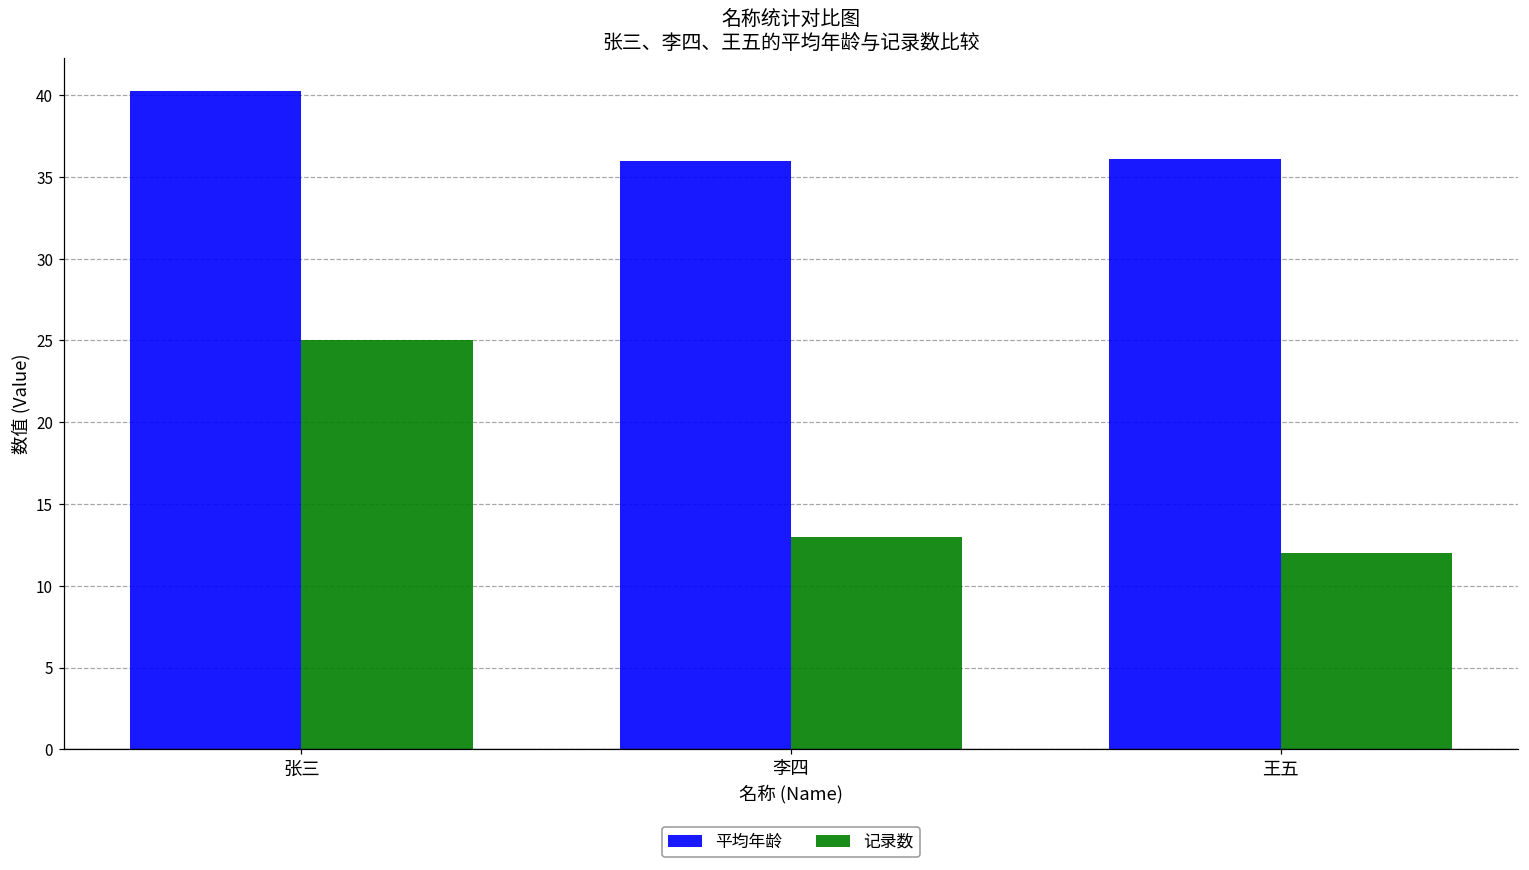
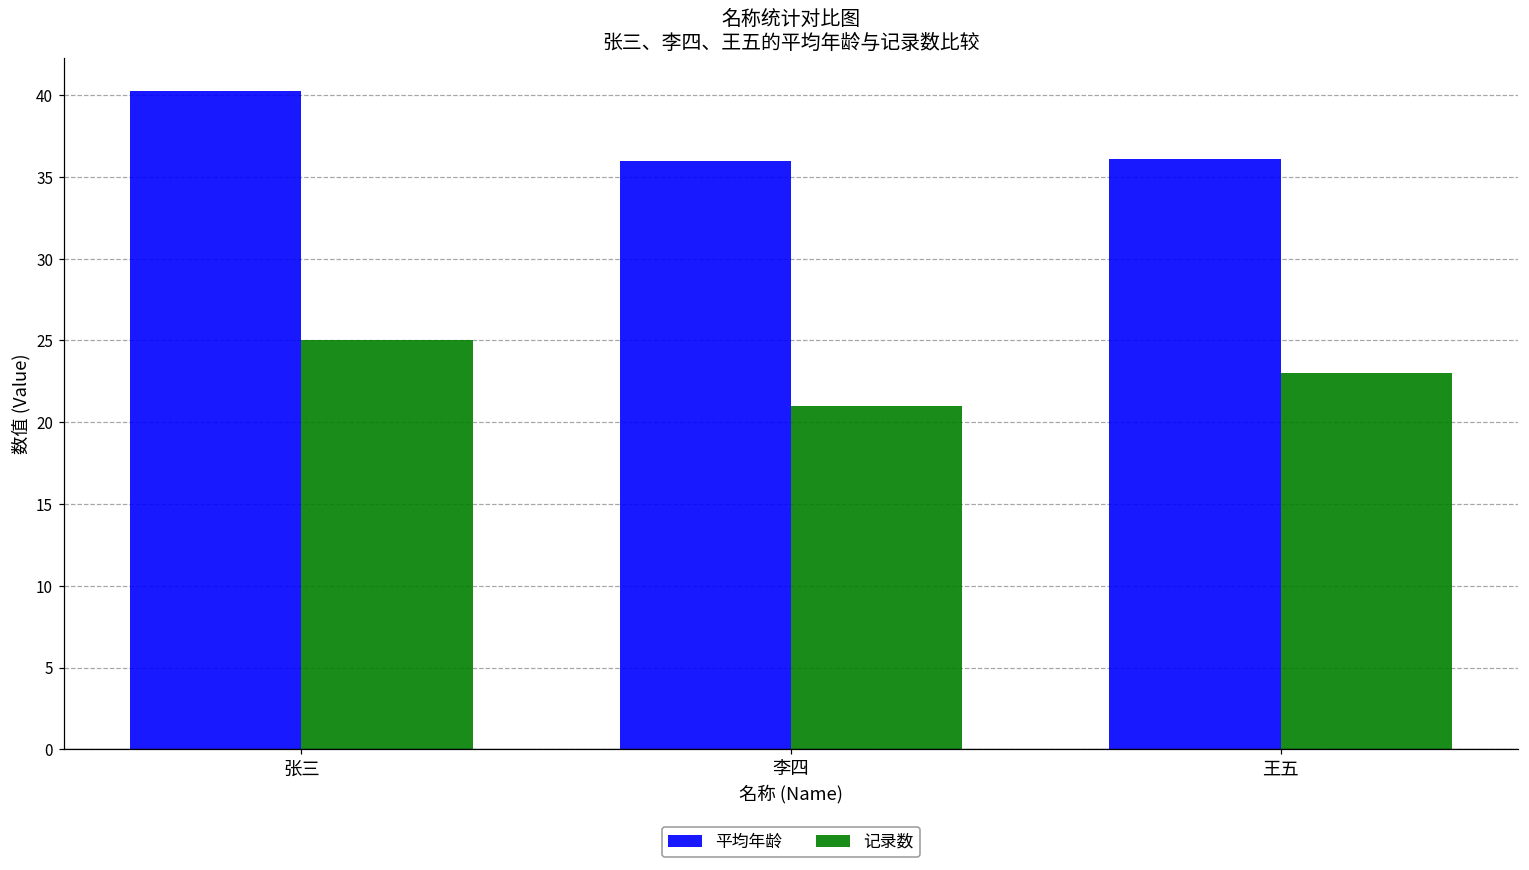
  {
    "平均年龄": {
      "张三": 40.3,
      "李四": 36,
      "王五": 36
    },
    "记录数": {
      "张三": 25,
-     "李四": 13,
-     "王五": 12
+     "李四": 21,
+     "王五": 23
    }
  }
